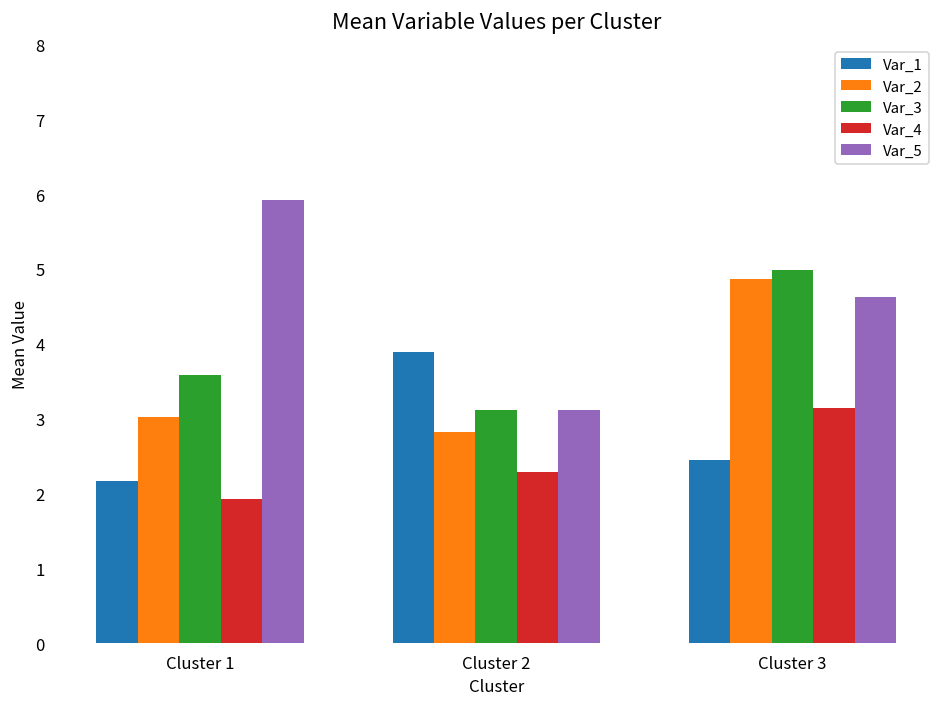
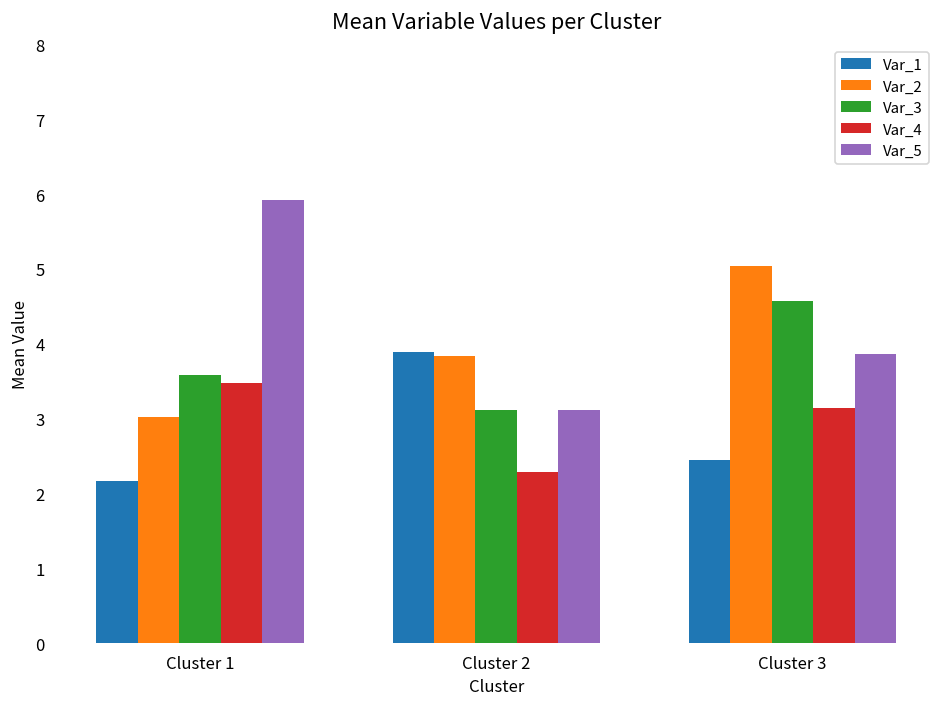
  {
    "Var_1": {
      "Cluster 1": 2.2,
      "Cluster 2": 3.9,
      "Cluster 3": 2.5
    },
    "Var_2": {
      "Cluster 1": 3.0,
-     "Cluster 2": 2.8,
-     "Cluster 3": 4.9
+     "Cluster 2": 3.8,
+     "Cluster 3": 5.0
    },
    "Var_3": {
      "Cluster 1": 3.6,
      "Cluster 2": 3.1,
-     "Cluster 3": 5.0
+     "Cluster 3": 4.6
    },
    "Var_4": {
-     "Cluster 1": 1.9,
+     "Cluster 1": 3.5,
      "Cluster 2": 2.3,
      "Cluster 3": 3.1
    },
    "Var_5": {
      "Cluster 1": 5.9,
      "Cluster 2": 3.1,
-     "Cluster 3": 4.6
+     "Cluster 3": 3.9
    }
  }
